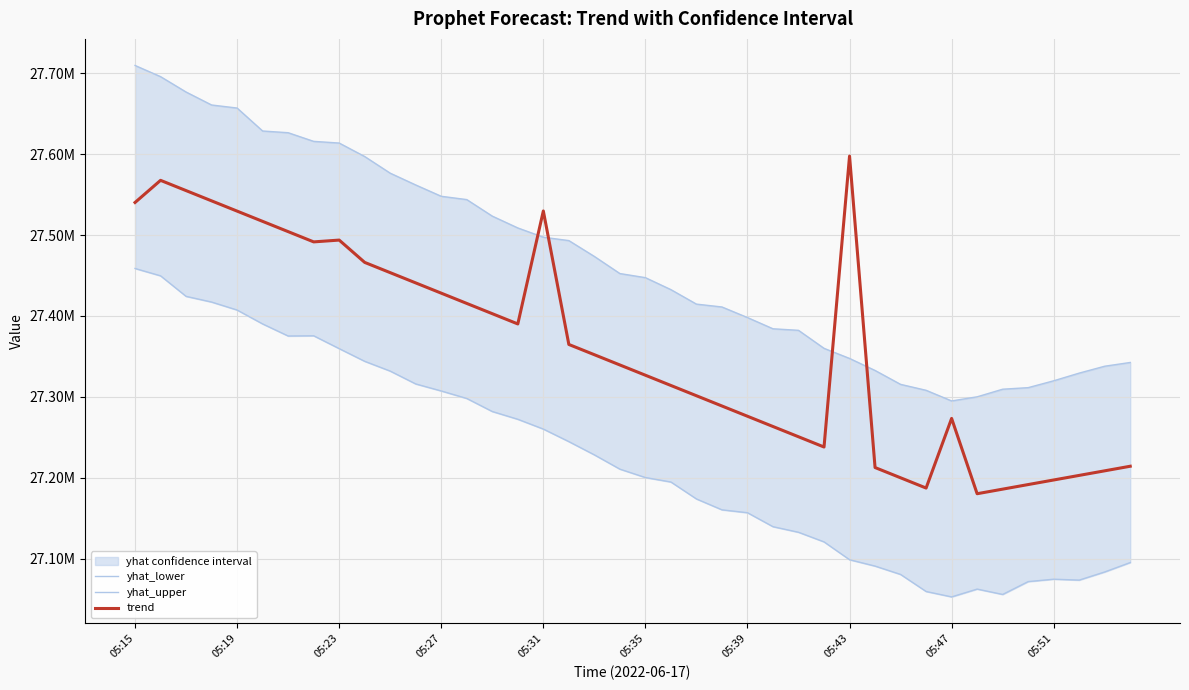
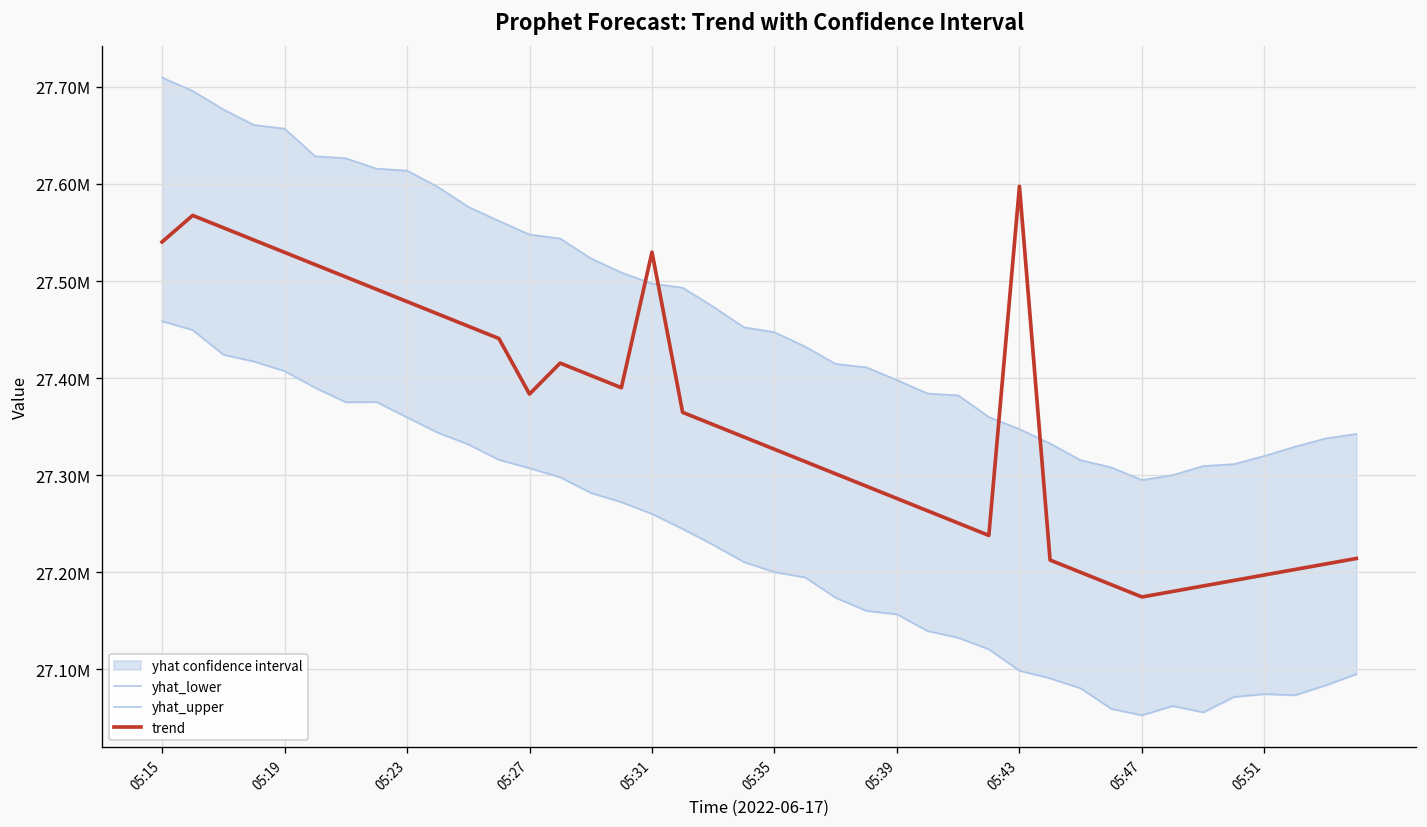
  {
    "trend": {
      "05:15": 27540000,
      "05:19": 27530000,
-     "05:23": 27490000,
-     "05:27": 27430000,
+     "05:23": 27480000,
+     "05:27": 27380000,
      "05:31": 27530000,
      "05:35": 27330000,
      "05:39": 27280000,
      "05:43": 27600000,
-     "05:47": 27270000,
+     "05:47": 27170000,
      "05:51": 27200000
    }
  }
